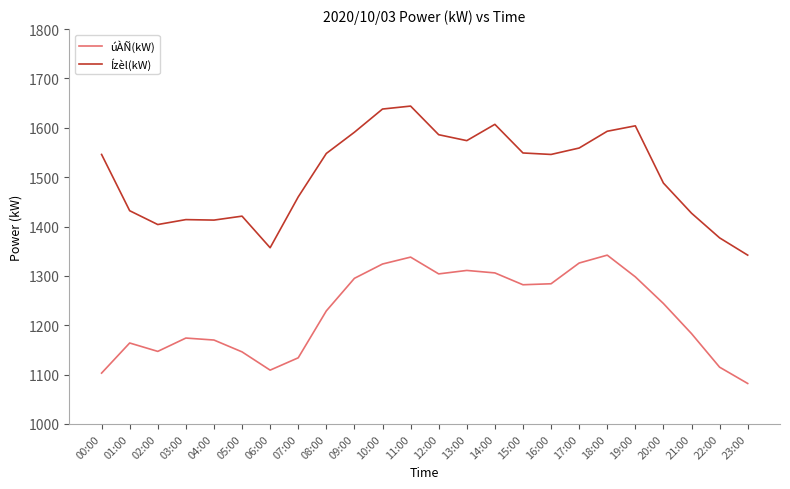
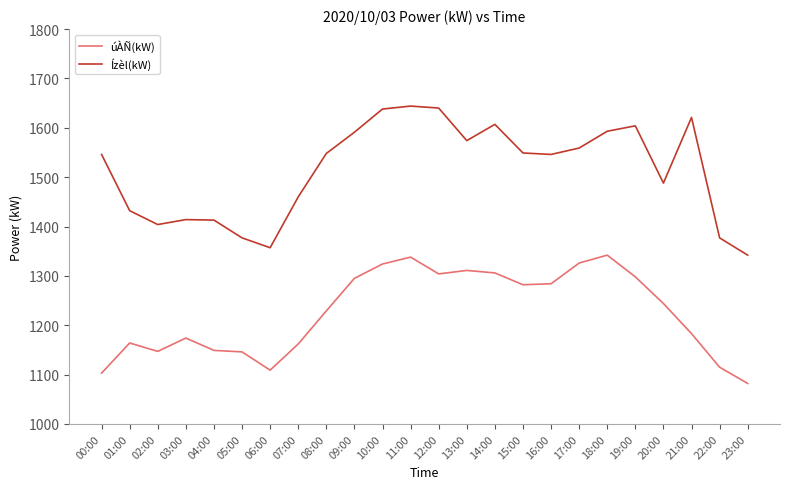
  {
    "úÀÑ(kW)": {
      "00:00": 1100,
      "01:00": 1160,
      "02:00": 1150,
      "03:00": 1170,
-     "04:00": 1170,
+     "04:00": 1150,
      "05:00": 1150,
      "06:00": 1110,
-     "07:00": 1130,
+     "07:00": 1160,
      "08:00": 1230,
      "09:00": 1300,
      "10:00": 1320,
      "11:00": 1340,
      "12:00": 1300,
      "13:00": 1310,
      "14:00": 1310,
      "15:00": 1280,
      "16:00": 1280,
      "17:00": 1330,
      "18:00": 1340,
      "19:00": 1300,
      "20:00": 1240,
      "21:00": 1180,
      "22:00": 1120,
      "23:00": 1080
    },
    "Ízèl(kW)": {
      "00:00": 1550,
      "01:00": 1430,
      "02:00": 1400,
      "03:00": 1410,
      "04:00": 1410,
-     "05:00": 1420,
+     "05:00": 1380,
      "06:00": 1360,
      "07:00": 1460,
      "08:00": 1550,
      "09:00": 1590,
      "10:00": 1640,
      "11:00": 1640,
-     "12:00": 1590,
+     "12:00": 1640,
      "13:00": 1570,
      "14:00": 1610,
      "15:00": 1550,
      "16:00": 1550,
      "17:00": 1560,
      "18:00": 1590,
      "19:00": 1600,
      "20:00": 1490,
-     "21:00": 1430,
+     "21:00": 1620,
      "22:00": 1380,
      "23:00": 1340
    }
  }
